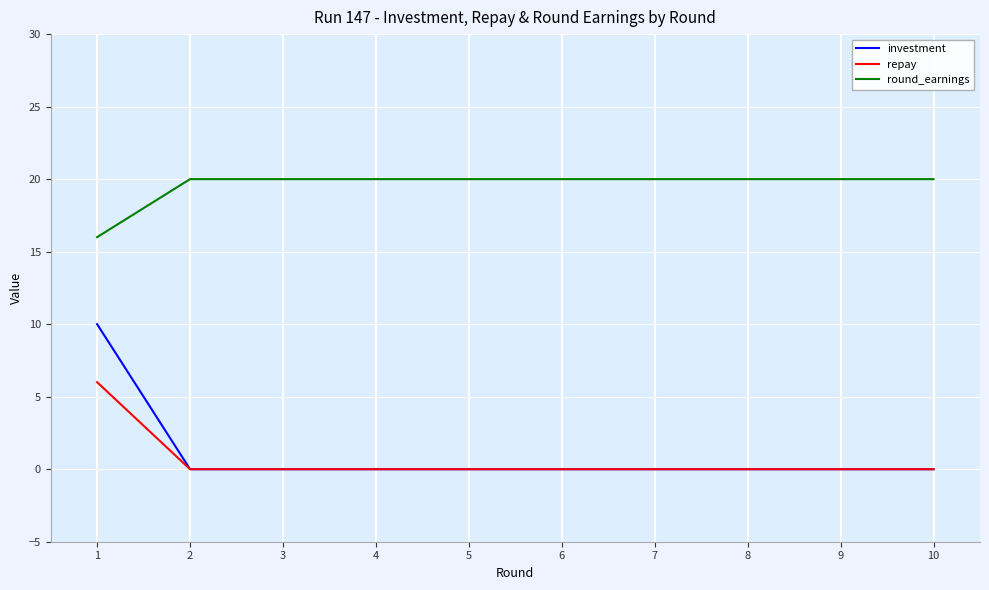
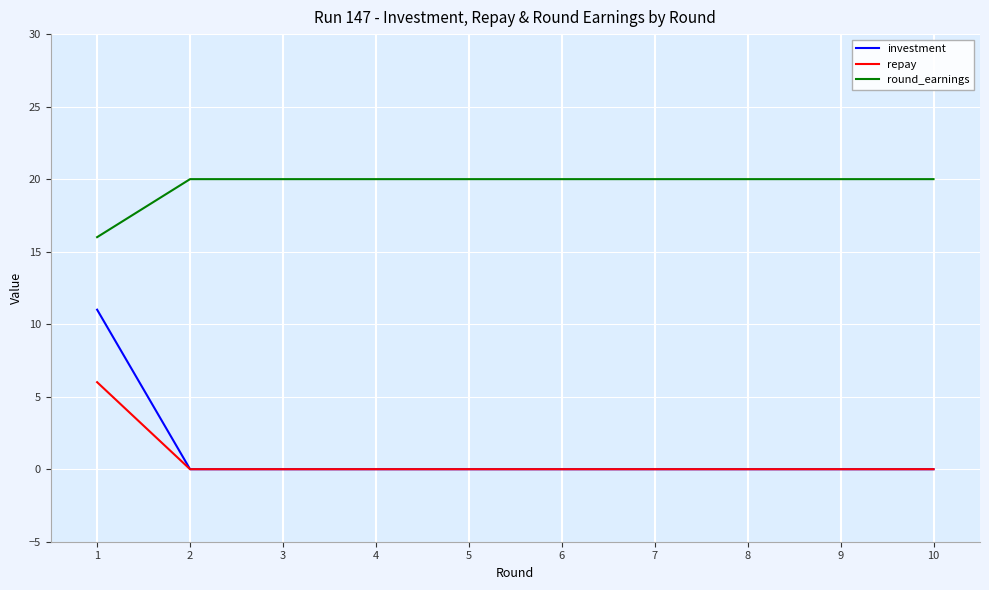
  {
    "investment": {
-     "1": 10
+     "1": 11
    },
    "repay": {
      "1": 6
    },
    "round_earnings": {
      "1": 16,
      "2": 20,
      "3": 20,
      "4": 20,
      "5": 20,
      "6": 20,
      "7": 20,
      "8": 20,
      "9": 20,
      "10": 20
    }
  }
